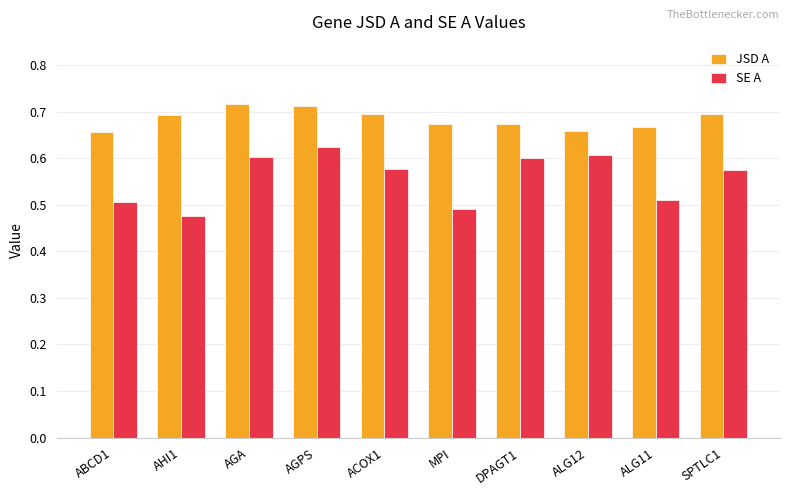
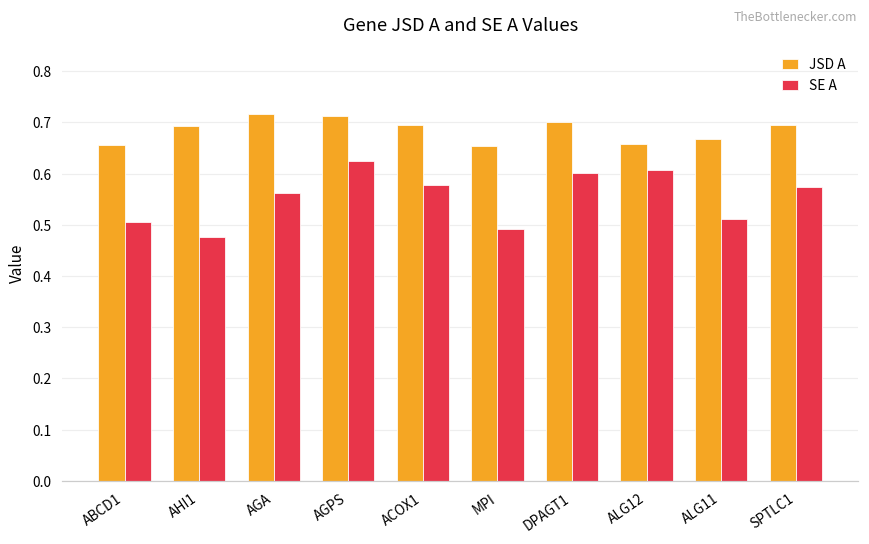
  {
    "JSD A": {
      "ABCD1": 0.66,
      "AHI1": 0.69,
      "AGA": 0.72,
      "AGPS": 0.71,
      "ACOX1": 0.69,
-     "MPI": 0.67,
-     "DPAGT1": 0.67,
+     "MPI": 0.65,
+     "DPAGT1": 0.70,
      "ALG12": 0.66,
      "ALG11": 0.67,
      "SPTLC1": 0.69
    },
    "SE A": {
      "ABCD1": 0.51,
      "AHI1": 0.48,
-     "AGA": 0.60,
+     "AGA": 0.56,
      "AGPS": 0.63,
      "ACOX1": 0.58,
      "MPI": 0.49,
      "DPAGT1": 0.60,
      "ALG12": 0.61,
      "ALG11": 0.51,
      "SPTLC1": 0.57
    }
  }
